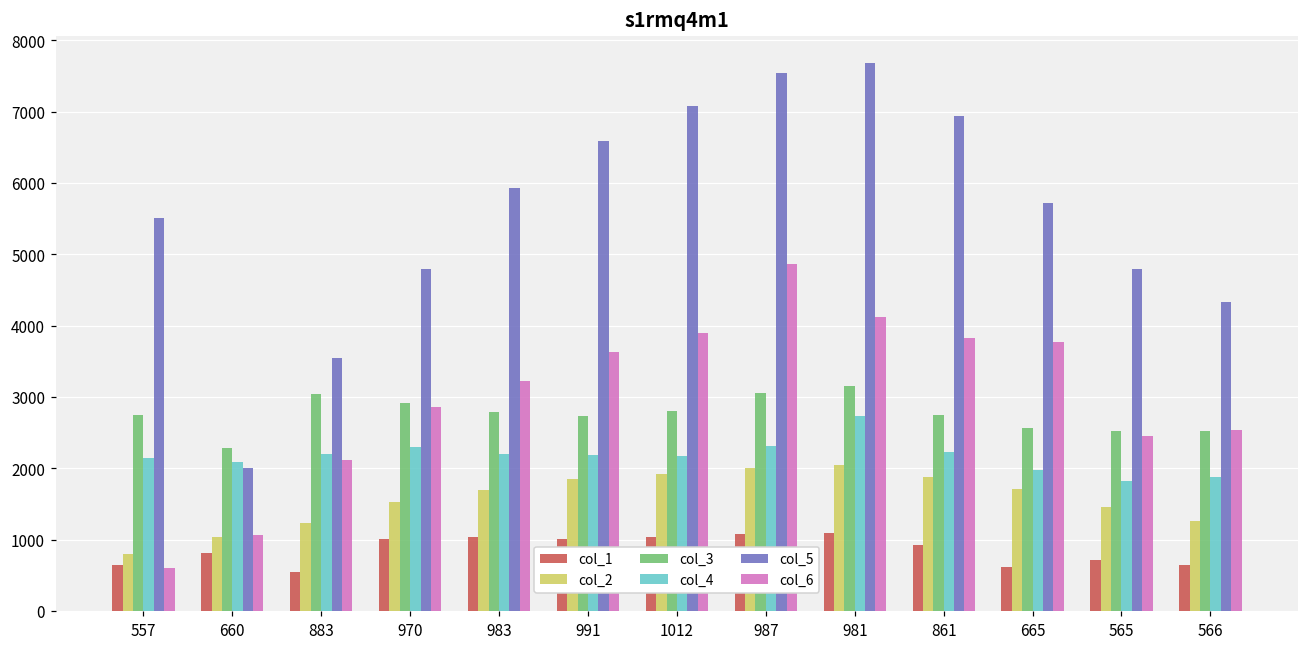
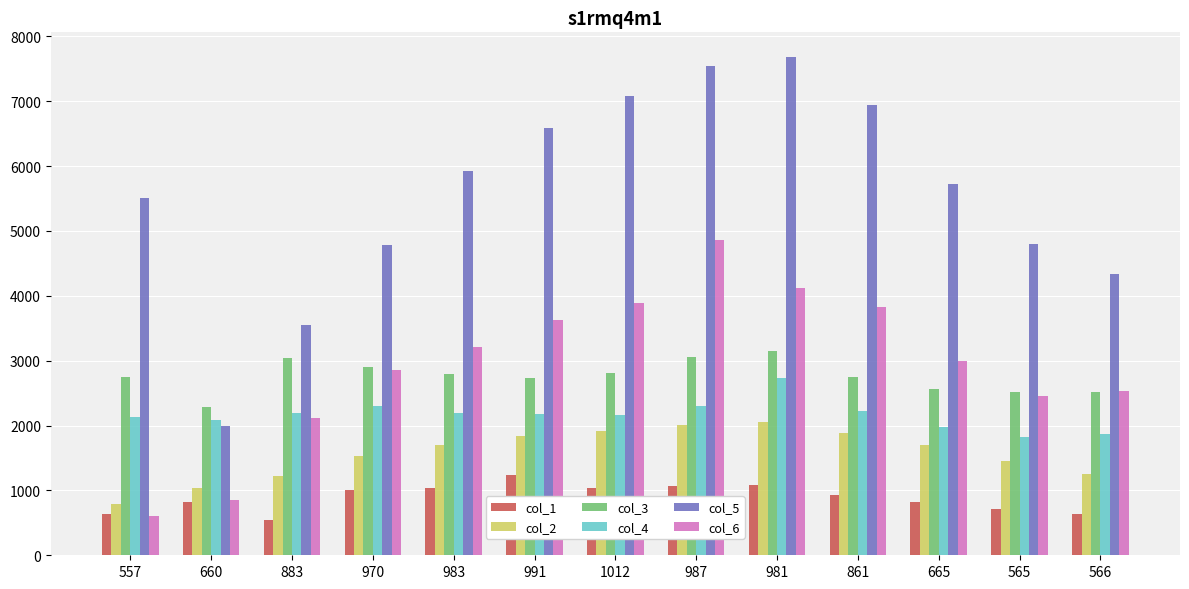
  {
    "col_1": {
      "557": 600,
      "660": 800,
      "883": 500,
      "970": 1000,
      "983": 1000,
-     "991": 1000,
+     "991": 1200,
      "1012": 1000,
      "987": 1100,
      "981": 1100,
      "861": 900,
-     "665": 600,
+     "665": 800,
      "565": 700,
      "566": 600
    },
    "col_2": {
      "557": 800,
      "660": 1000,
      "883": 1200,
      "970": 1500,
      "983": 1700,
      "991": 1800,
      "1012": 1900,
      "987": 2000,
      "981": 2000,
      "861": 1900,
      "665": 1700,
      "565": 1500,
      "566": 1300
    },
    "col_3": {
      "557": 2800,
      "660": 2300,
      "883": 3000,
      "970": 2900,
      "983": 2800,
      "991": 2700,
      "1012": 2800,
      "987": 3100,
      "981": 3200,
      "861": 2700,
      "665": 2600,
      "565": 2500,
      "566": 2500
    },
    "col_4": {
      "557": 2100,
      "660": 2100,
      "883": 2200,
      "970": 2300,
      "983": 2200,
      "991": 2200,
      "1012": 2200,
      "987": 2300,
      "981": 2700,
      "861": 2200,
      "665": 2000,
      "565": 1800,
      "566": 1900
    },
    "col_5": {
      "557": 5500,
      "660": 2000,
      "883": 3600,
      "970": 4800,
      "983": 5900,
      "991": 6600,
      "1012": 7100,
      "987": 7500,
      "981": 7700,
      "861": 6900,
      "665": 5700,
      "565": 4800,
      "566": 4300
    },
    "col_6": {
      "557": 600,
-     "660": 1100,
+     "660": 900,
      "883": 2100,
      "970": 2900,
      "983": 3200,
      "991": 3600,
      "1012": 3900,
      "987": 4900,
      "981": 4100,
      "861": 3800,
-     "665": 3800,
+     "665": 3000,
      "565": 2500,
      "566": 2500
    }
  }
